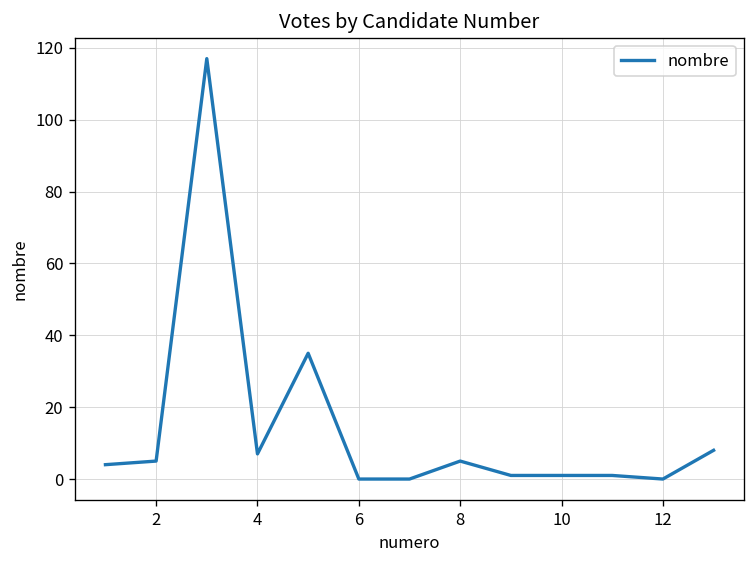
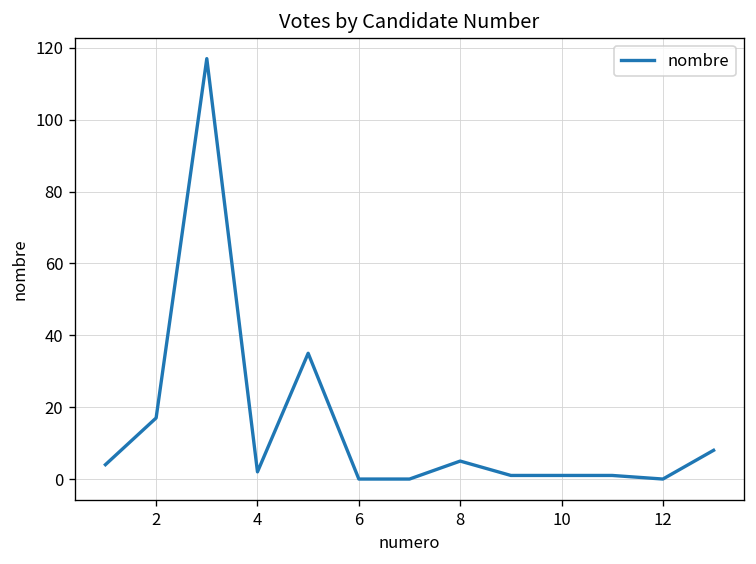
  {
-   "2": 5,
-   "4": 7,
+   "2": 17,
+   "4": 2,
    "6": 0,
    "8": 5,
    "10": 1,
    "12": 0
  }
